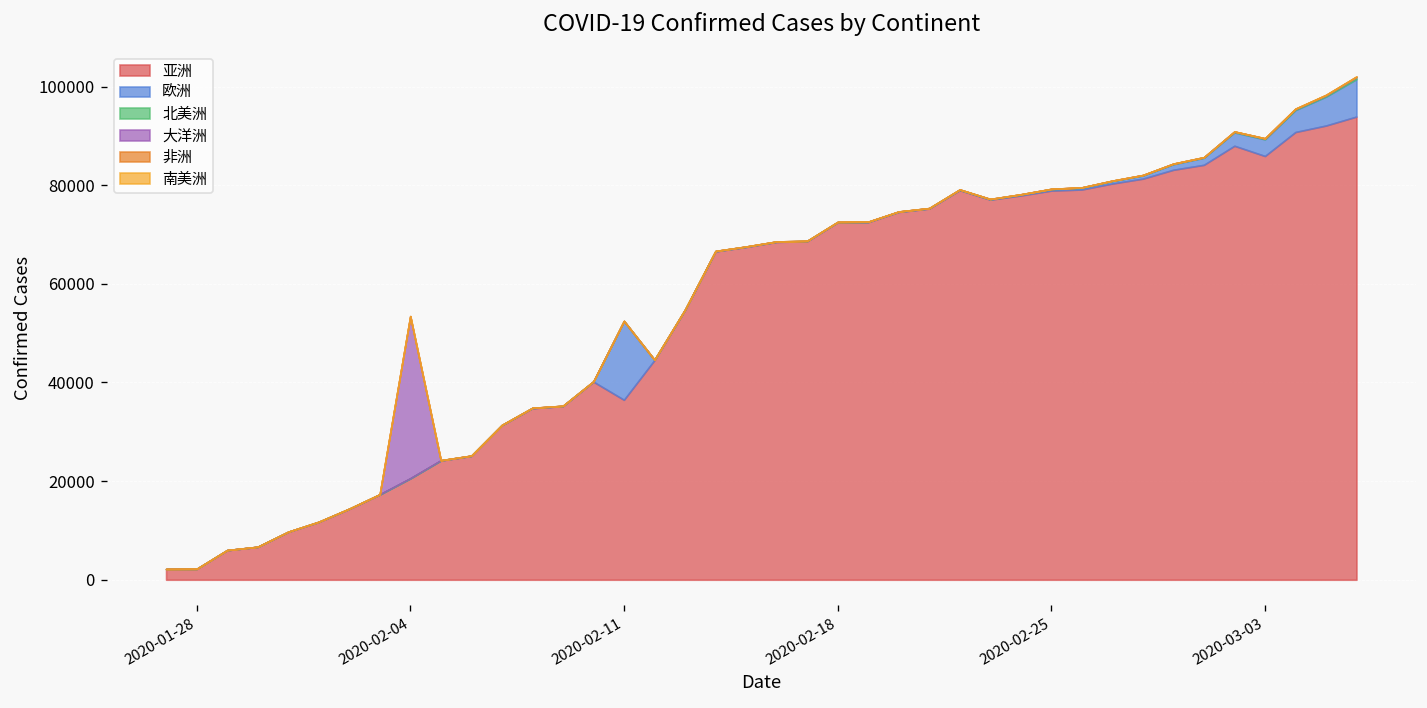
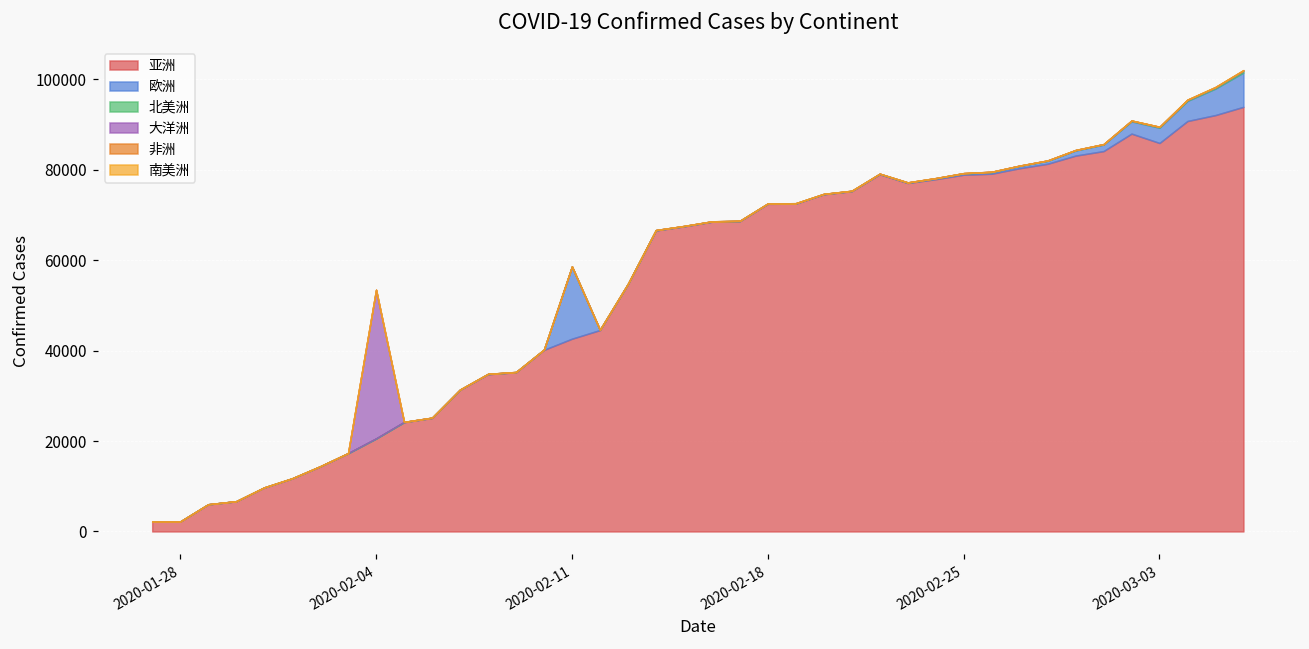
  {
    "亚洲": {
-     "2020-02-11": 36000,
+     "2020-02-11": 43000,
      "2020-03-03": 86000
    }
  }
